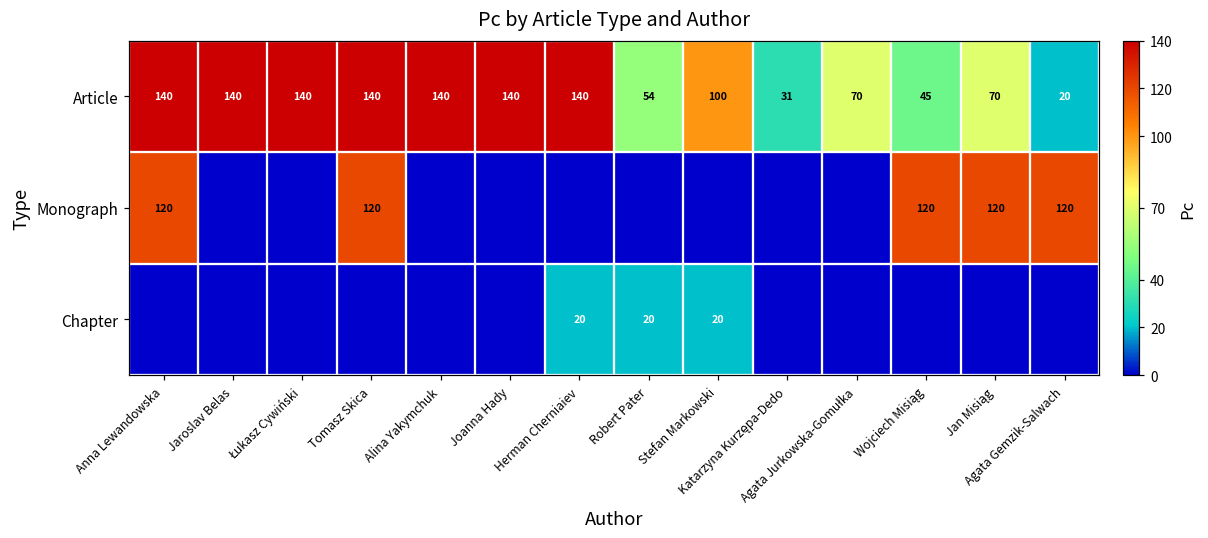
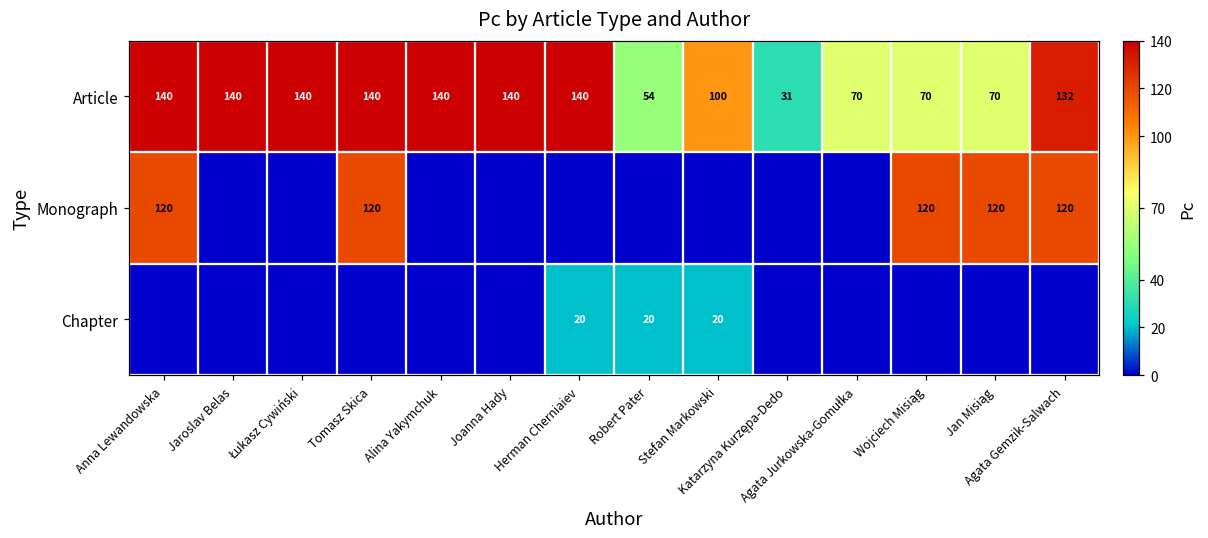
  {
    "Article": {
      "Anna Lewandowska": 140,
      "Jaroslav Belas": 140,
      "Łukasz Cywiński": 140,
      "Tomasz Skica": 140,
      "Alina Yakymchuk": 140,
      "Joanna Hady": 140,
      "Herman Cherniaiev": 140,
      "Robert Pater": 54,
      "Stefan Markowski": 100,
      "Katarzyna Kurzępa-Dedo": 31,
      "Agata Jurkowska-Gomułka": 70,
-     "Wojciech Misiąg": 45,
+     "Wojciech Misiąg": 70,
      "Jan Misiąg": 70,
-     "Agata Gemzik-Salwach": 20
+     "Agata Gemzik-Salwach": 132
    },
    "Monograph": {
      "Anna Lewandowska": 120,
      "Tomasz Skica": 120,
      "Wojciech Misiąg": 120,
      "Jan Misiąg": 120,
      "Agata Gemzik-Salwach": 120
    },
    "Chapter": {
      "Herman Cherniaiev": 20,
      "Robert Pater": 20,
      "Stefan Markowski": 20
    }
  }
